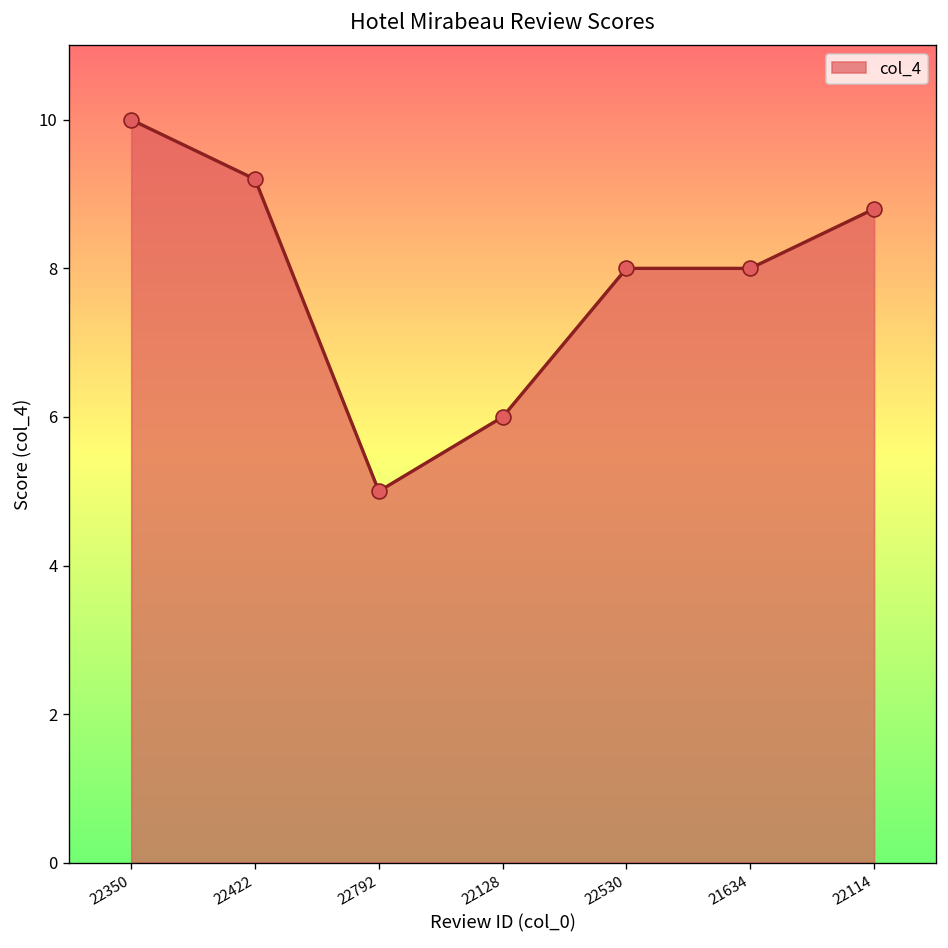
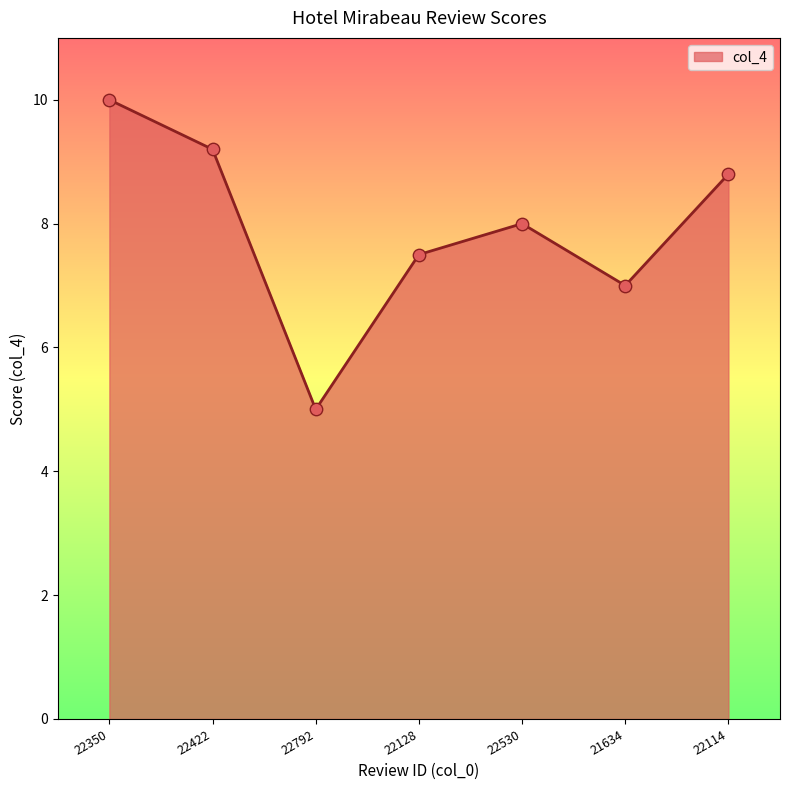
  {
    "22350": 10.0,
    "22422": 9.2,
    "22792": 5.0,
-   "22128": 6.0,
+   "22128": 7.5,
    "22530": 8.0,
-   "21634": 8,
+   "21634": 7,
    "22114": 8.8
  }
